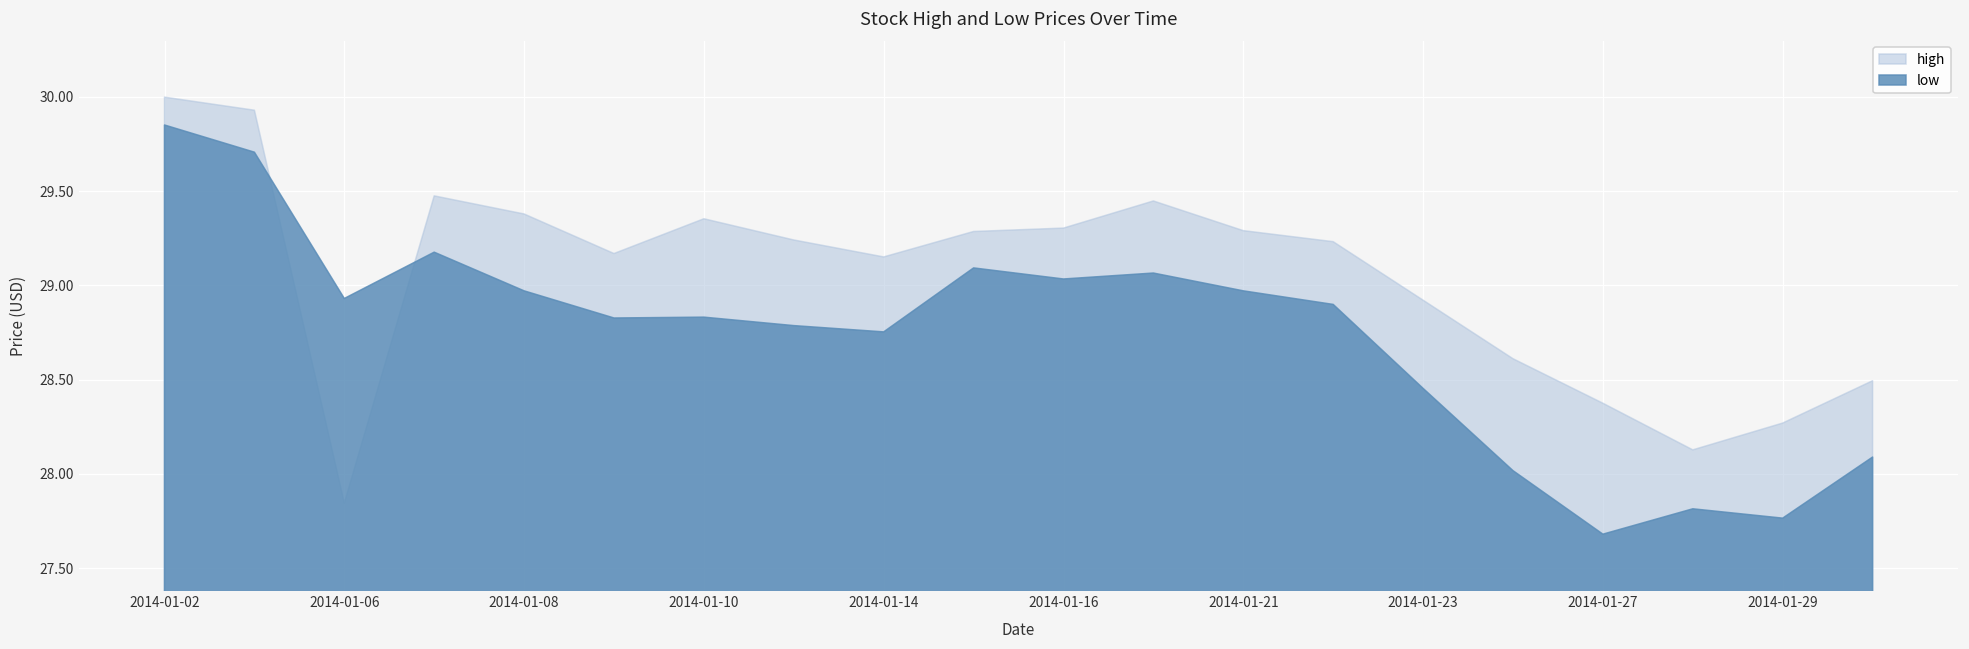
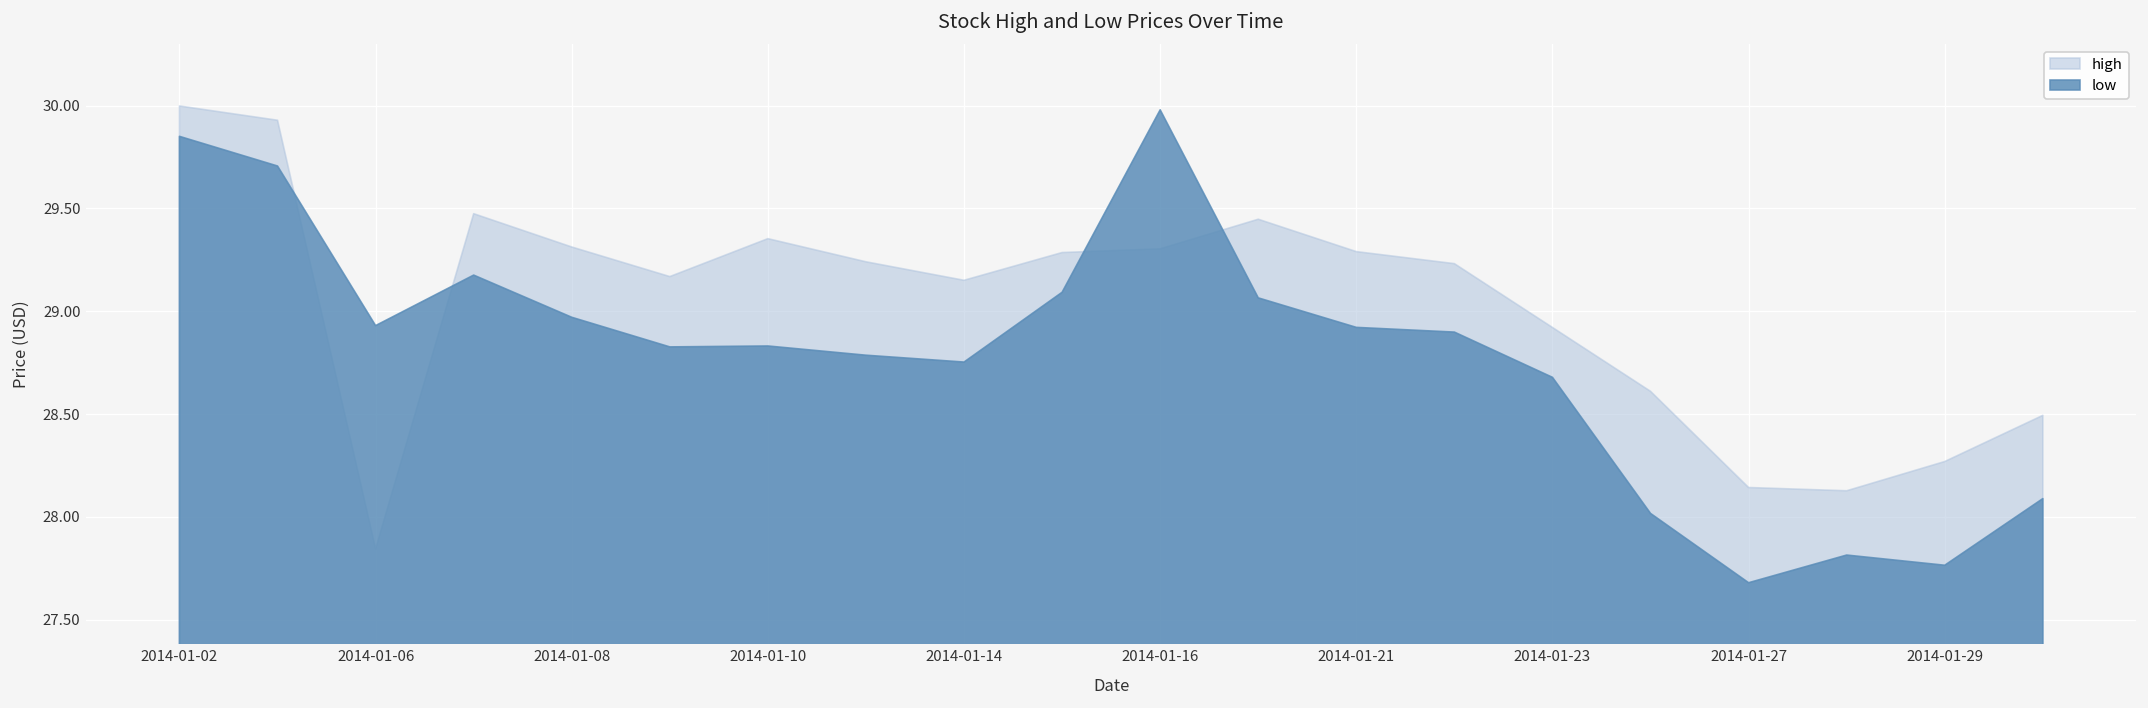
  {
    "high": {
      "2014-01-02": 30.00,
      "2014-01-06": 27.85,
-     "2014-01-08": 29.38,
+     "2014-01-08": 29.31,
      "2014-01-10": 29.35,
      "2014-01-14": 29.15,
      "2014-01-16": 29.30,
      "2014-01-21": 29.29,
      "2014-01-23": 28.92,
-     "2014-01-27": 28.37,
+     "2014-01-27": 28.14,
      "2014-01-29": 28.27
    },
    "low": {
      "2014-01-02": 29.85,
      "2014-01-06": 28.93,
      "2014-01-08": 28.97,
      "2014-01-10": 28.83,
      "2014-01-14": 28.75,
-     "2014-01-16": 29.03,
-     "2014-01-21": 28.97,
-     "2014-01-23": 28.45,
+     "2014-01-16": 29.98,
+     "2014-01-21": 28.92,
+     "2014-01-23": 28.68,
      "2014-01-27": 27.68,
      "2014-01-29": 27.77
    }
  }
